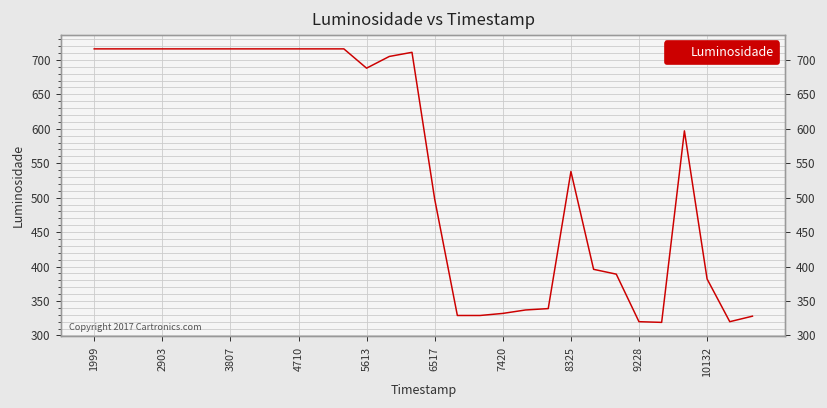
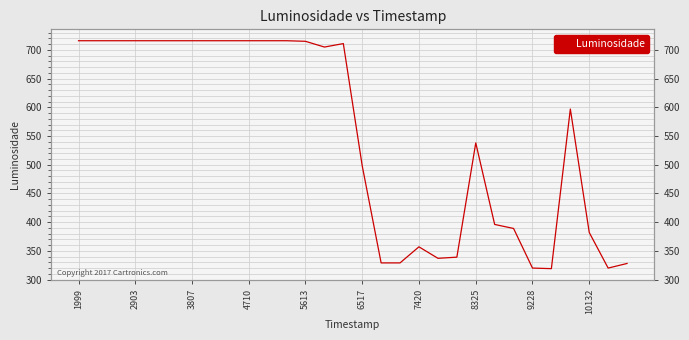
  {
    "1999": 720,
    "2903": 720,
    "3807": 720,
    "4710": 720,
-   "5613": 690,
+   "5613": 720,
    "6517": 500,
-   "7420": 330,
+   "7420": 360,
    "8325": 540,
    "9228": 320,
    "10132": 380
  }
